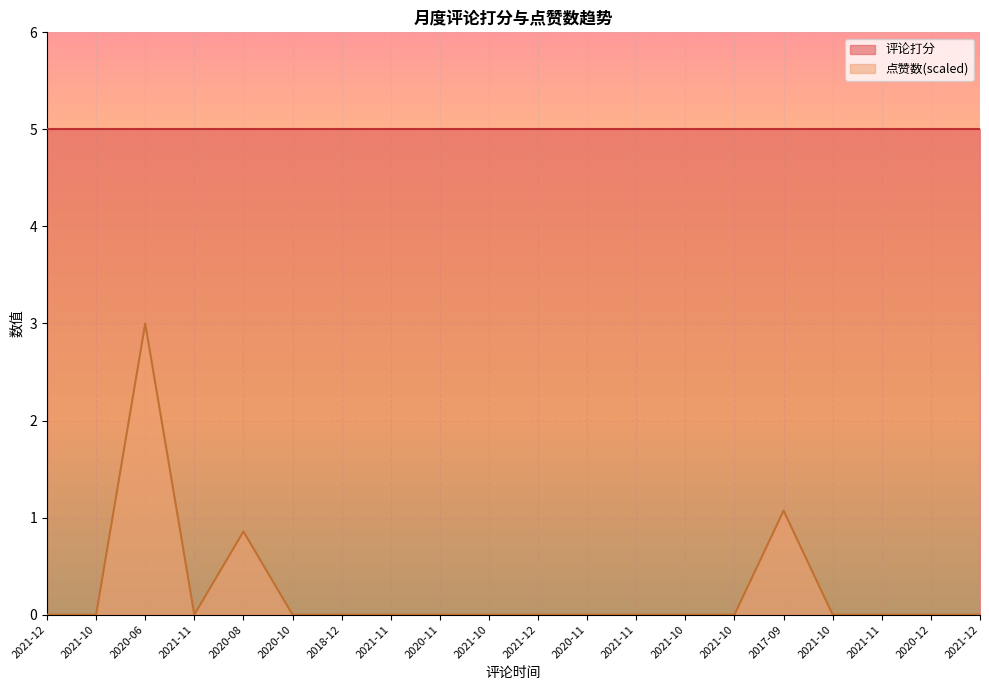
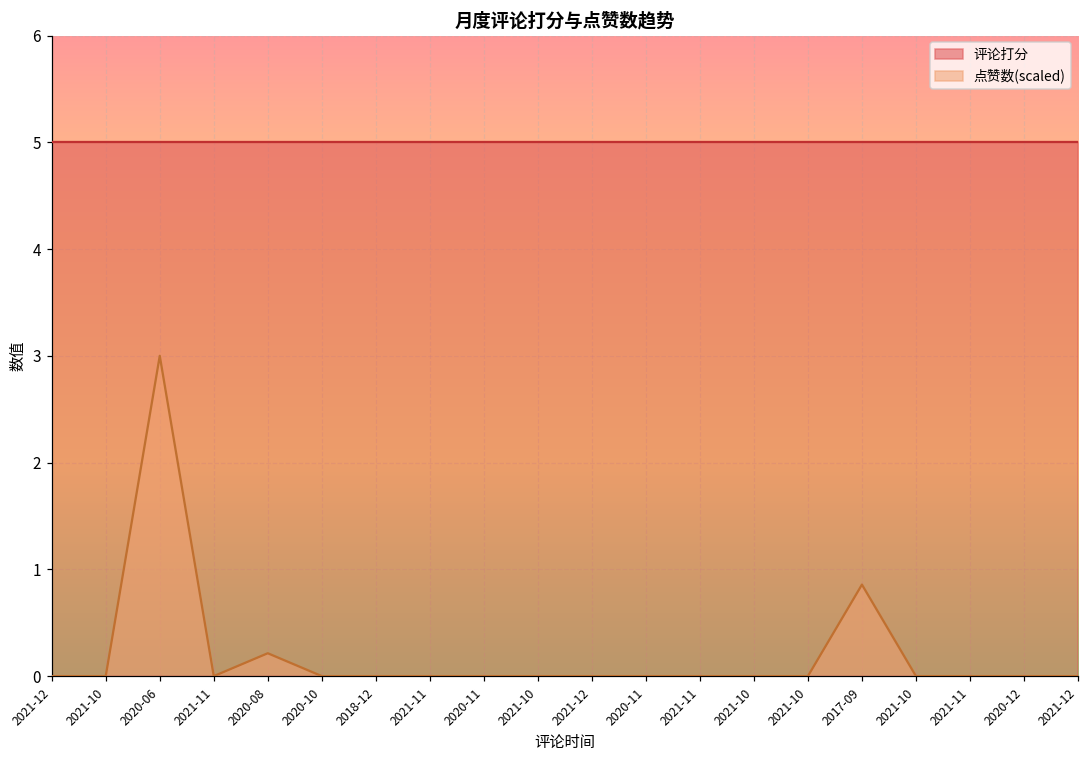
  {
    "评论打分": {
      "2020-06": 5.0,
      "2020-08": 5.0,
      "2020-10": 5.0,
      "2018-12": 5.0,
      "2017-09": 5.0,
      "2020-12": 5.0
    },
    "点赞数(scaled)": {
      "2020-06": 3.0,
-     "2020-08": 0.9,
+     "2020-08": 0.2,
      "2020-10": 0.0,
      "2018-12": 0.0,
-     "2017-09": 1.1,
+     "2017-09": 0.9,
      "2020-12": 0.0
    }
  }
